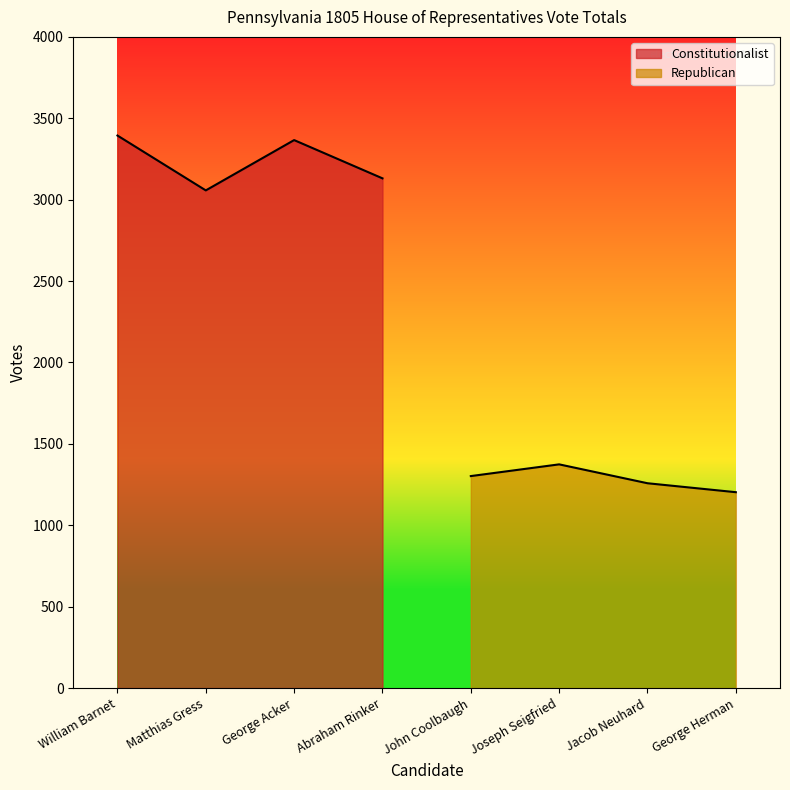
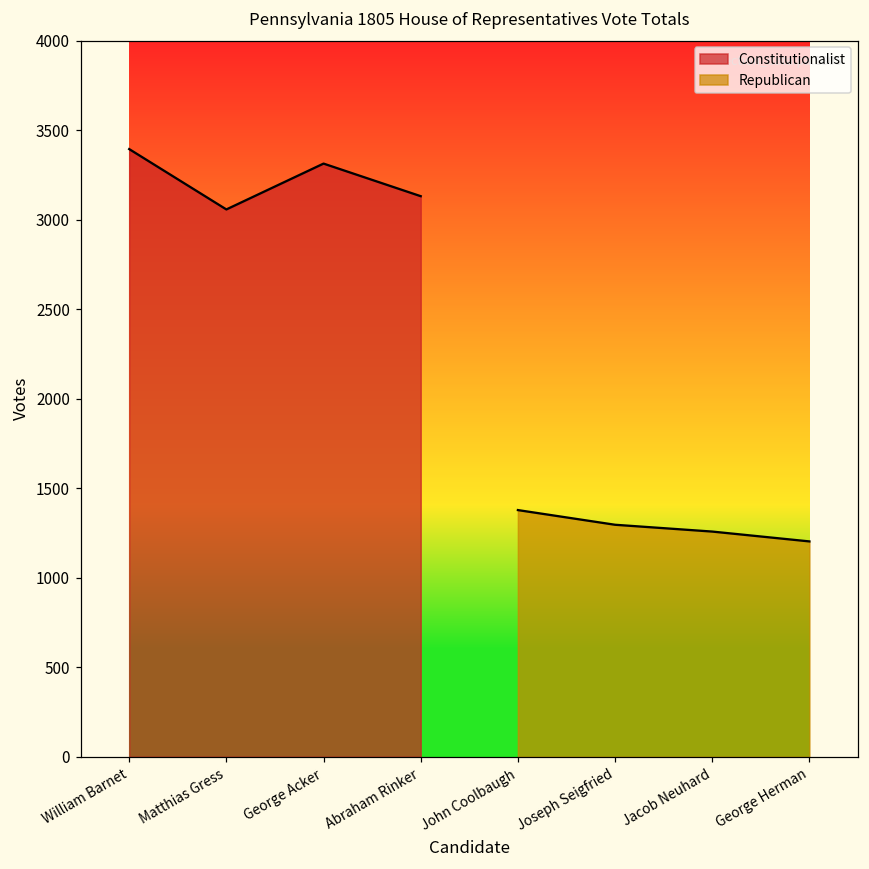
  {
    "Constitutionalist": {
      "William Barnet": 3390,
      "Matthias Gress": 3060,
-     "George Acker": 3370,
+     "George Acker": 3310,
      "Abraham Rinker": 3130
    },
    "Republican": {
-     "John Coolbaugh": 1300,
-     "Joseph Seigfried": 1370,
+     "John Coolbaugh": 1380,
+     "Joseph Seigfried": 1300,
      "Jacob Neuhard": 1260,
      "George Herman": 1200
    }
  }
